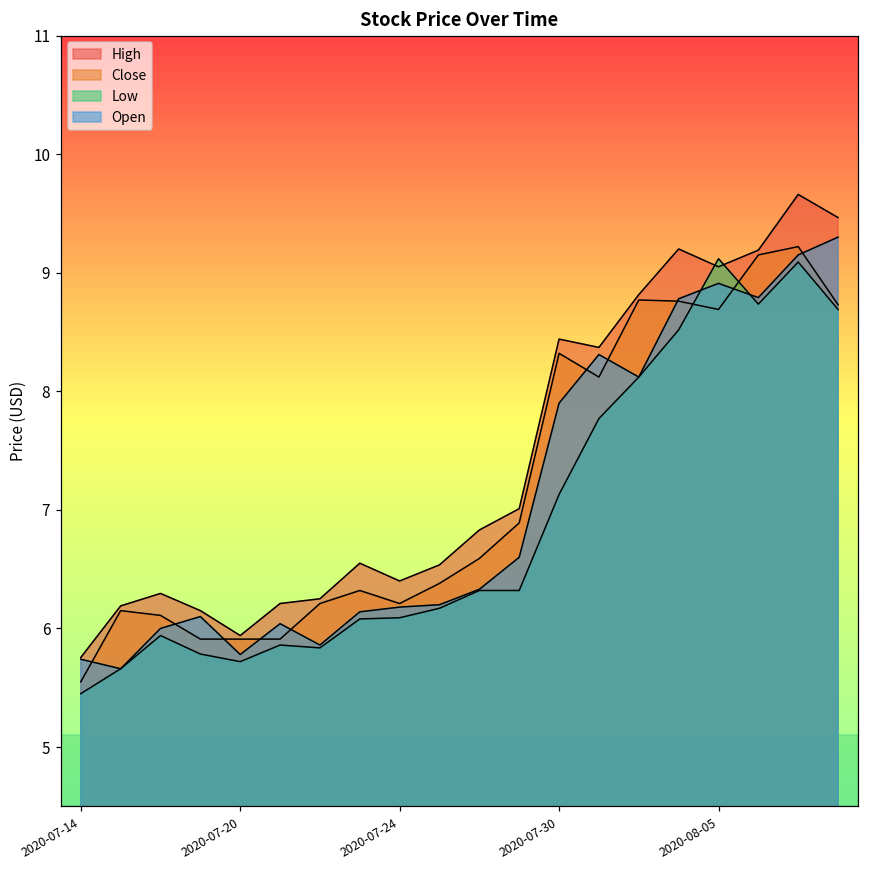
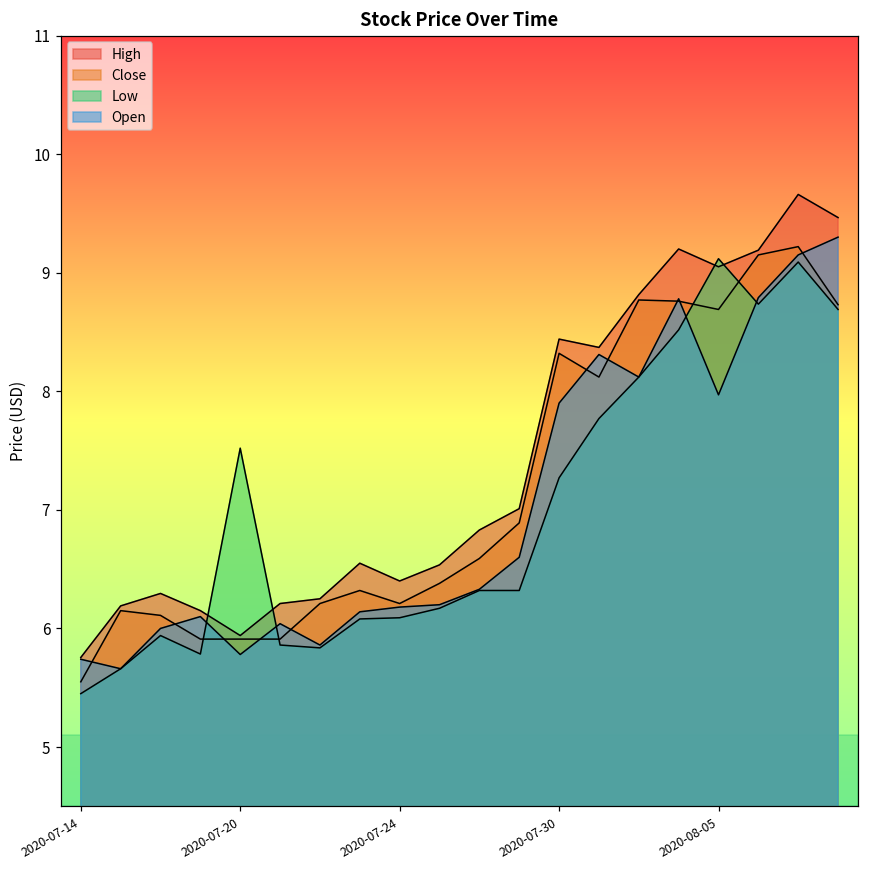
  {
    "Low": {
      "2020-07-14": 5.45,
-     "2020-07-20": 5.72,
+     "2020-07-20": 7.52,
      "2020-07-24": 6.09,
-     "2020-07-30": 7.13,
+     "2020-07-30": 7.27,
      "2020-08-05": 9.12
    },
    "Open": {
      "2020-07-20": 5.78,
      "2020-07-24": 6.18,
      "2020-07-30": 7.90,
-     "2020-08-05": 8.91
+     "2020-08-05": 7.97
    }
  }
